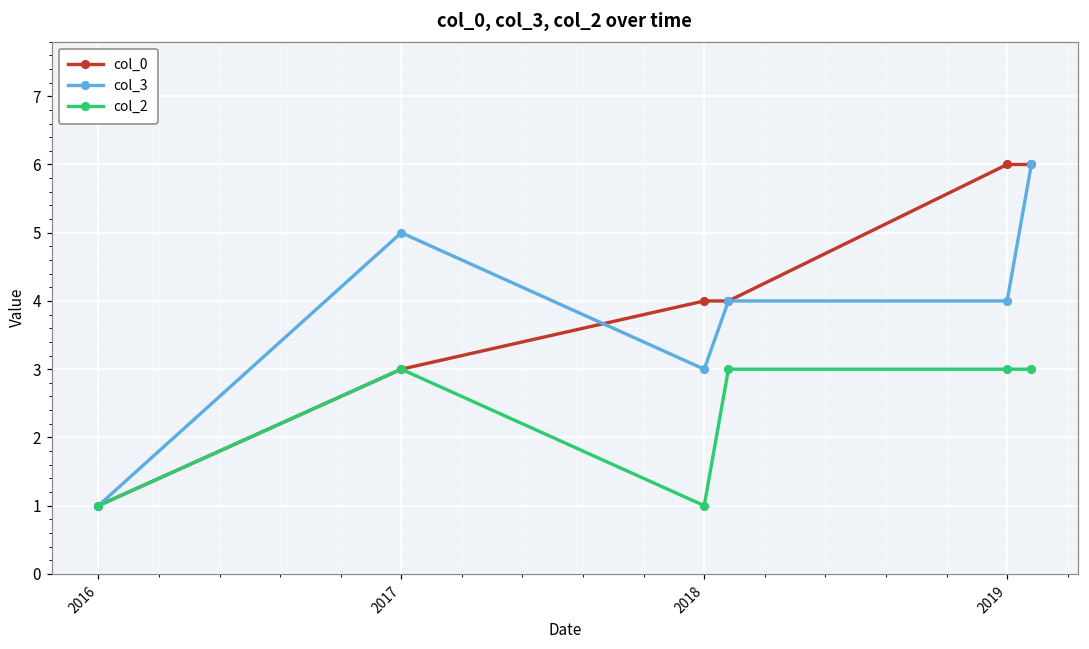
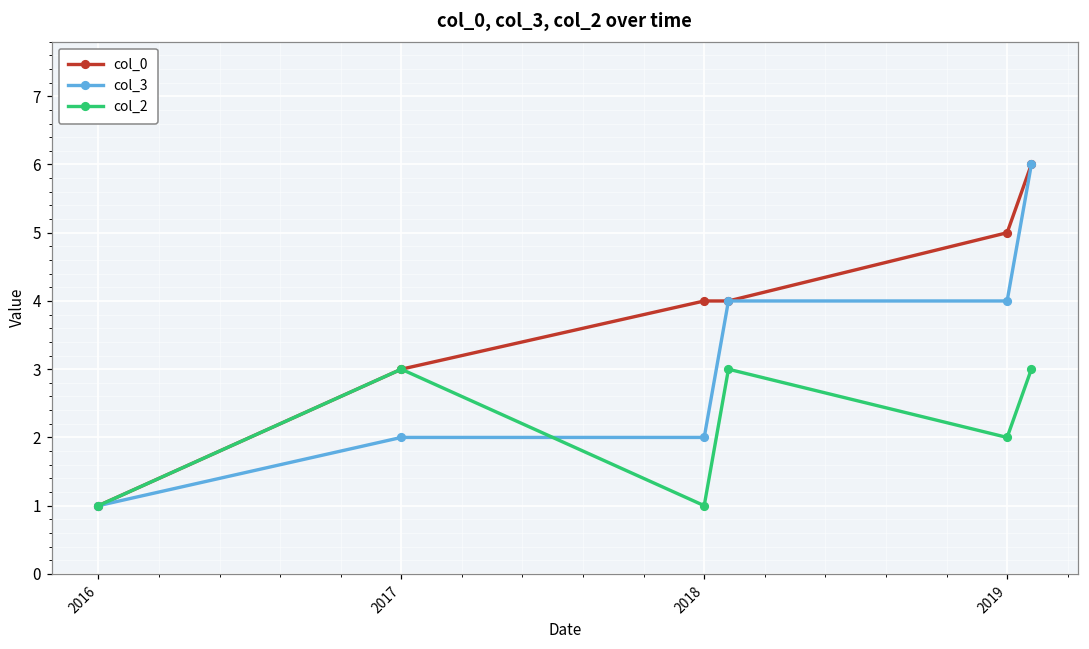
  {
    "col_0": {
      "2018": 4,
-     "2019": 6
+     "2019": 5
    },
    "col_3": {
-     "2017": 5,
-     "2018": 3,
+     "2017": 2,
+     "2018": 2,
      "2019": 4
    },
    "col_2": {
      "2018": 1,
-     "2019": 3
+     "2019": 2
    }
  }
